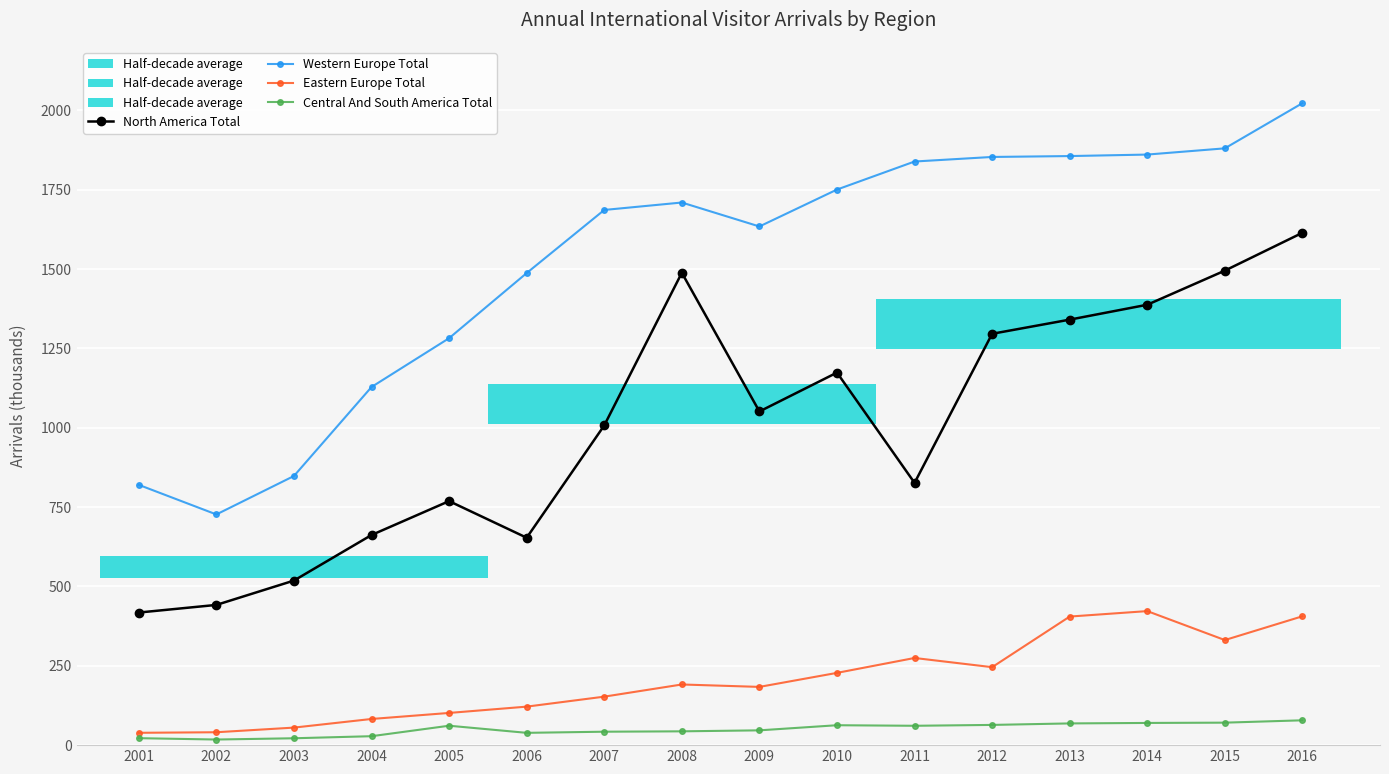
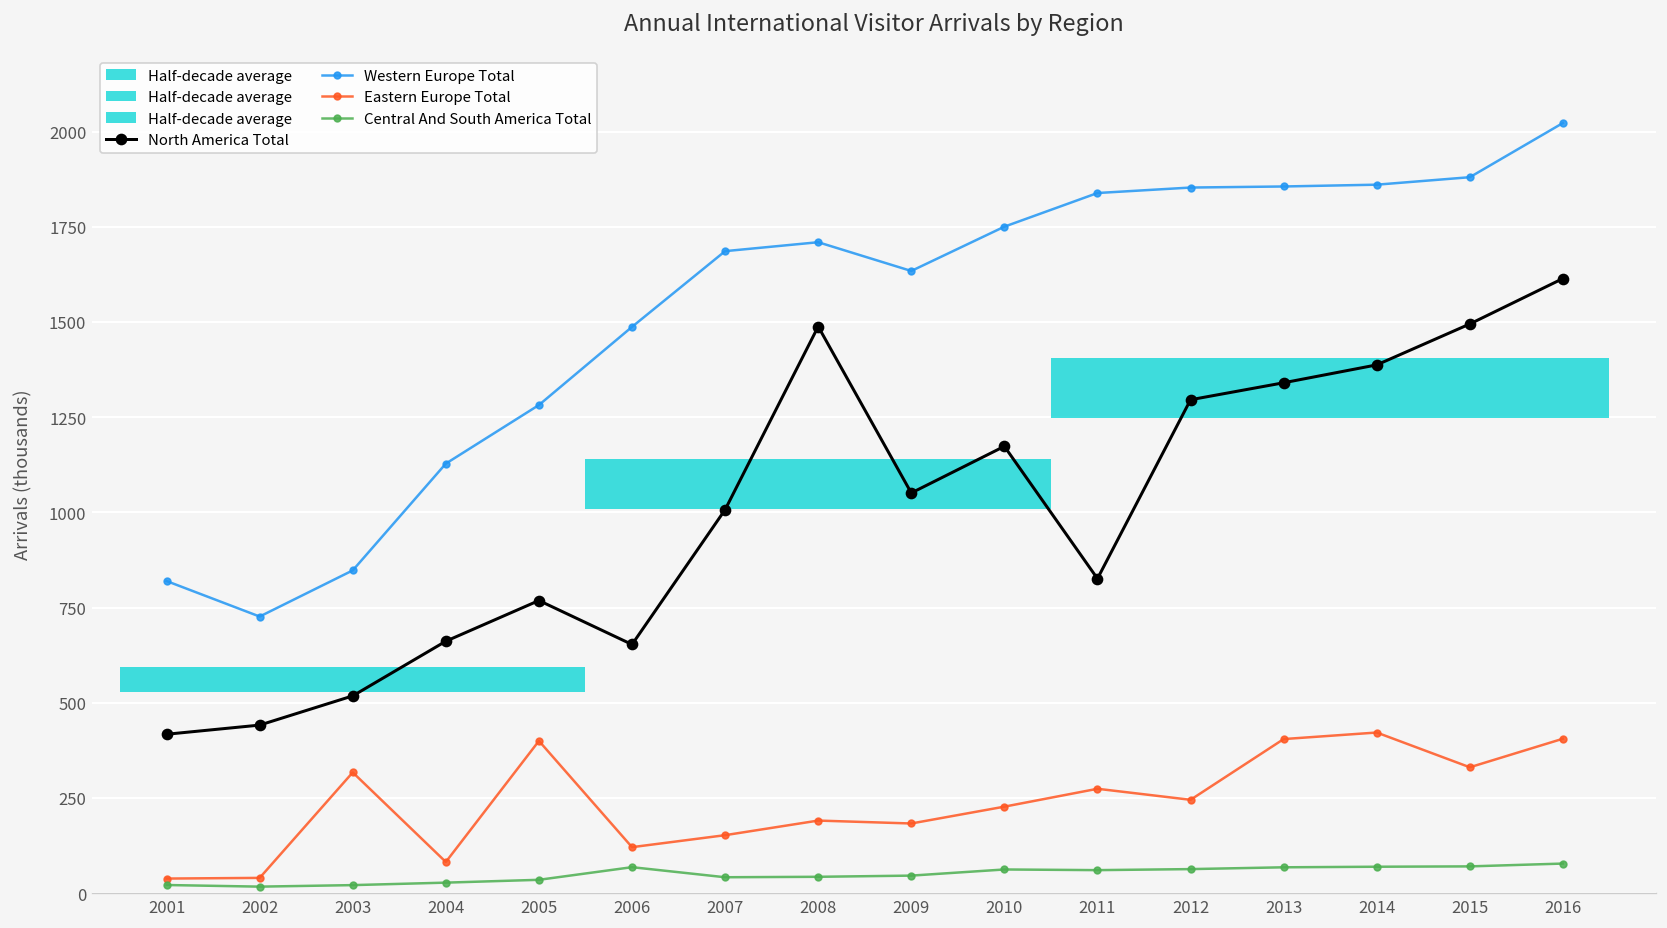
  {
    "North America Total": {
      "2001": 420,
      "2002": 440,
      "2003": 520,
      "2004": 660,
      "2005": 770,
      "2006": 650,
      "2007": 1010,
      "2008": 1490,
      "2009": 1050,
      "2010": 1170,
      "2011": 830,
      "2012": 1300,
      "2013": 1340,
      "2014": 1390,
      "2015": 1490,
      "2016": 1610
    },
    "Western Europe Total": {
      "2001": 820,
      "2002": 730,
      "2003": 850,
      "2004": 1130,
      "2005": 1280,
      "2006": 1490,
      "2007": 1690,
      "2008": 1710,
      "2009": 1630,
      "2010": 1750,
      "2011": 1840,
      "2012": 1850,
      "2013": 1860,
      "2014": 1860,
      "2015": 1880,
      "2016": 2020
    },
    "Eastern Europe Total": {
      "2001": 40,
      "2002": 40,
-     "2003": 60,
+     "2003": 320,
      "2004": 80,
-     "2005": 100,
+     "2005": 400,
      "2006": 120,
      "2007": 150,
      "2008": 190,
      "2009": 180,
      "2010": 230,
      "2011": 270,
      "2012": 250,
      "2013": 410,
      "2014": 420,
      "2015": 330,
      "2016": 410
    },
    "Central And South America Total": {
      "2001": 20,
      "2002": 20,
      "2003": 20,
      "2004": 30,
-     "2005": 60,
-     "2006": 40,
+     "2005": 40,
+     "2006": 70,
      "2007": 40,
      "2008": 40,
      "2009": 50,
      "2010": 60,
      "2011": 60,
      "2012": 60,
      "2013": 70,
      "2014": 70,
      "2015": 70,
      "2016": 80
    }
  }
